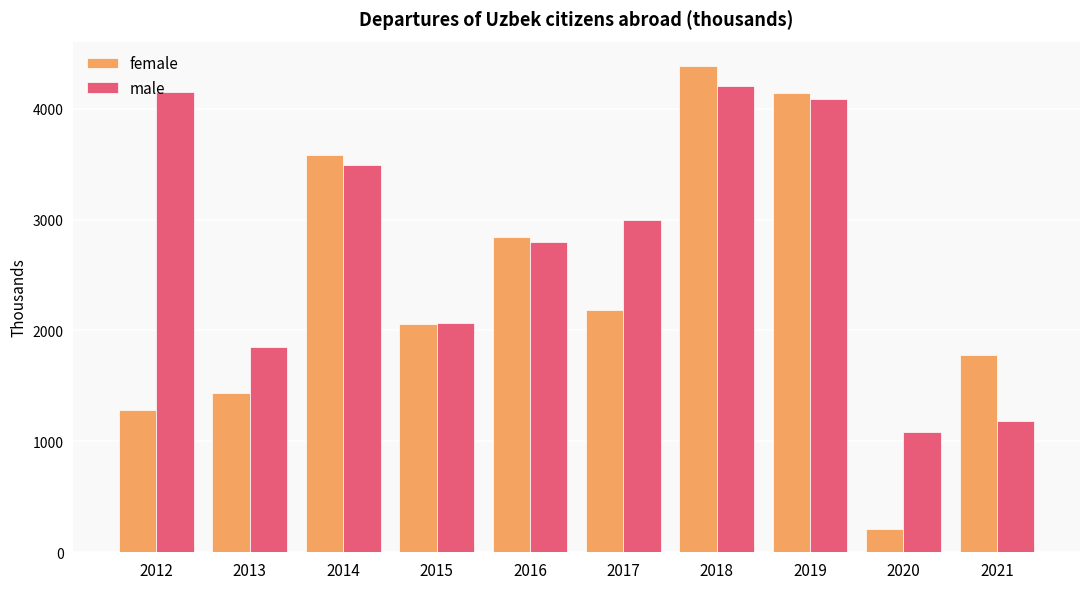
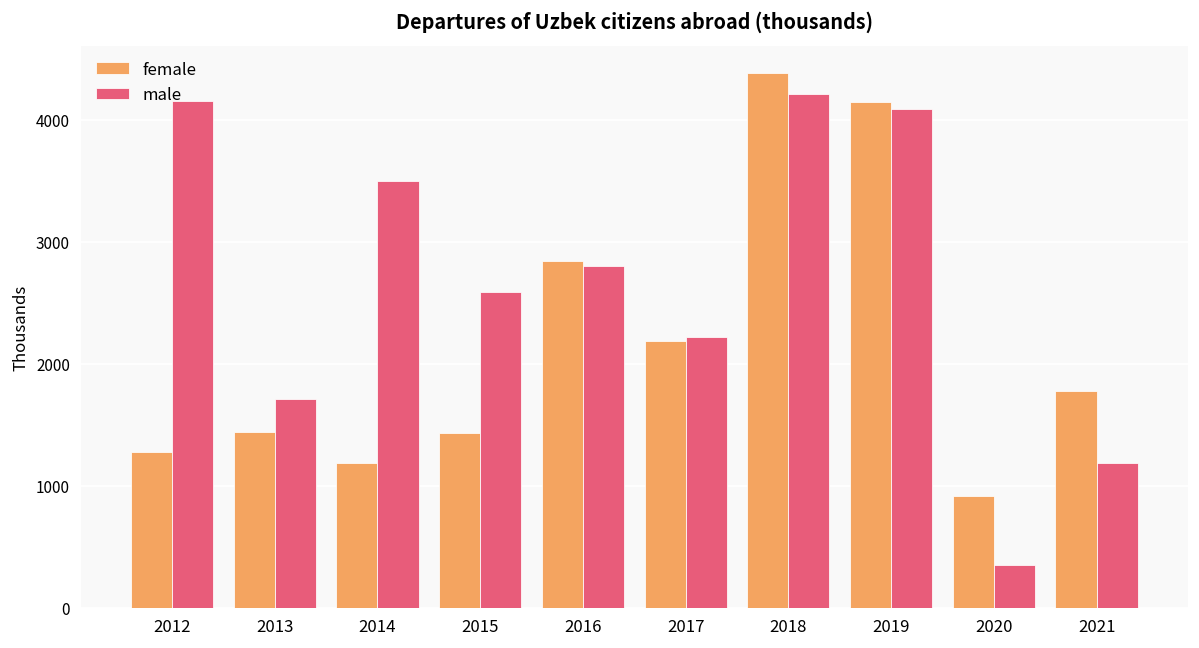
  {
    "female": {
      "2012": 1280,
      "2013": 1440,
-     "2014": 3590,
-     "2015": 2060,
+     "2014": 1190,
+     "2015": 1430,
      "2016": 2840,
      "2017": 2190,
      "2018": 4390,
      "2019": 4150,
-     "2020": 210,
+     "2020": 920,
      "2021": 1780
    },
    "male": {
      "2012": 4150,
-     "2013": 1850,
+     "2013": 1710,
      "2014": 3490,
-     "2015": 2070,
+     "2015": 2590,
      "2016": 2800,
-     "2017": 3000,
+     "2017": 2220,
      "2018": 4210,
      "2019": 4090,
-     "2020": 1090,
+     "2020": 350,
      "2021": 1190
    }
  }
